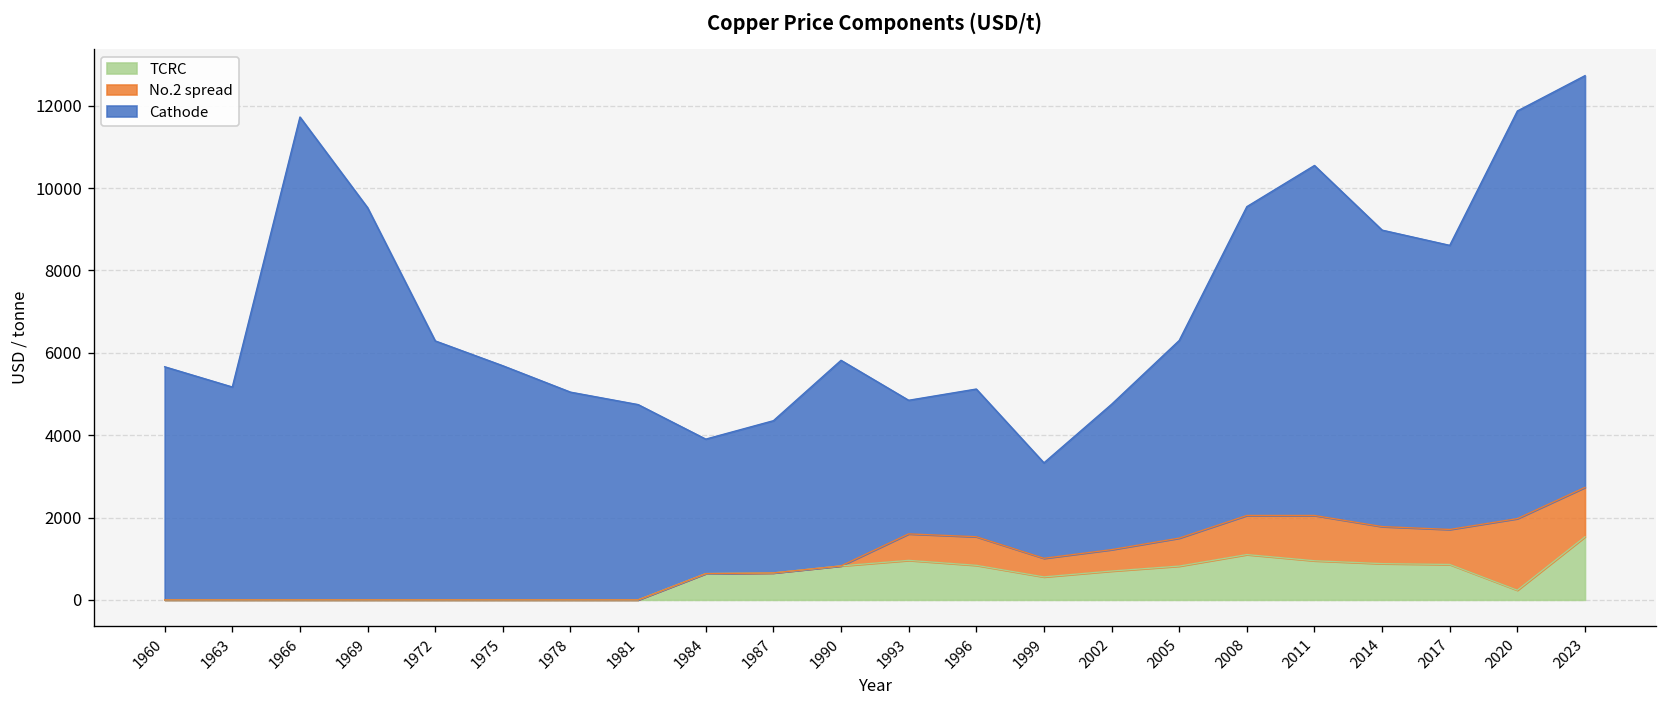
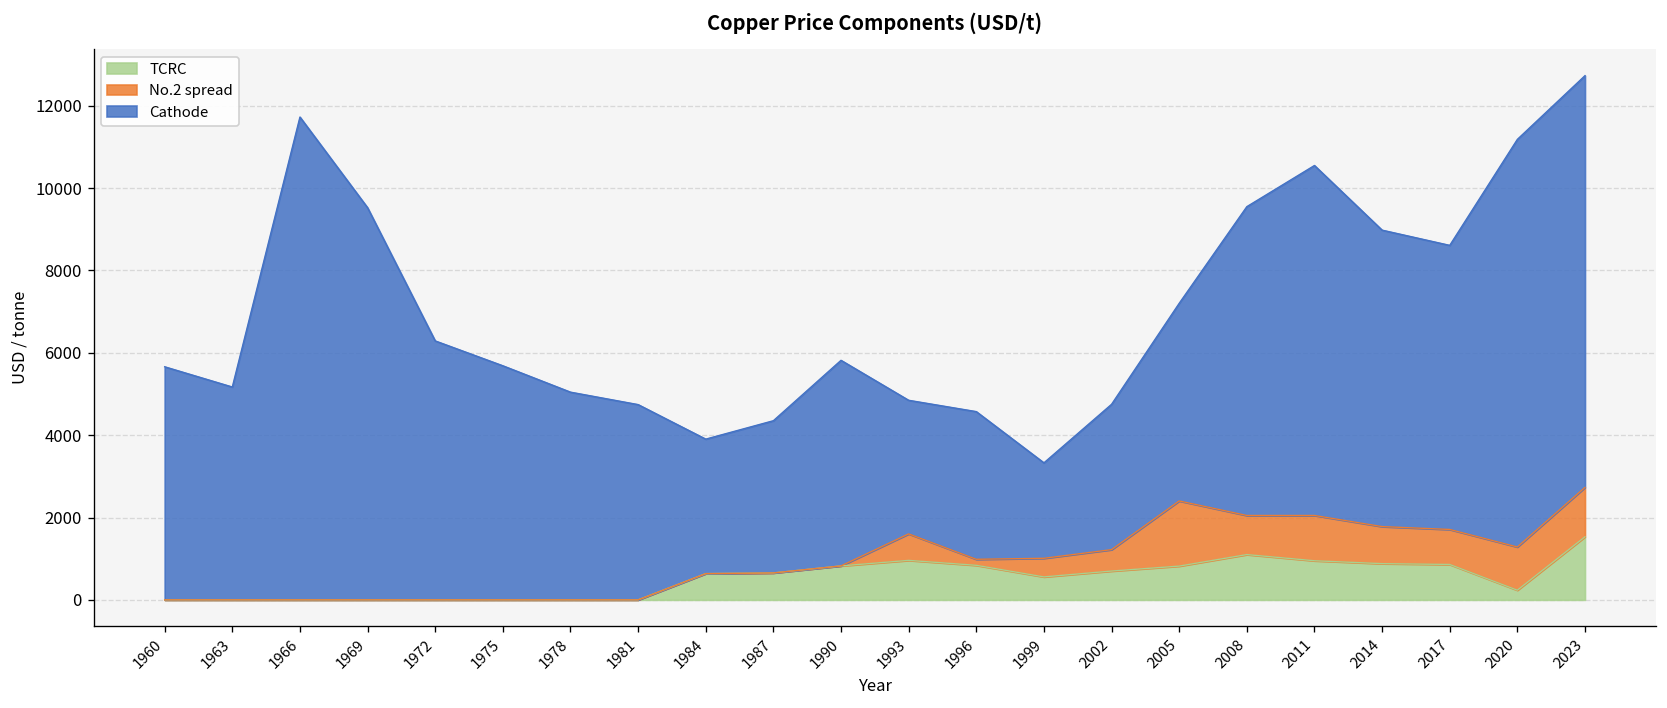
  {
    "TCRC": {
      "1993": 1000,
      "1996": 800,
      "1999": 600,
      "2002": 700,
      "2005": 800,
      "2008": 1100,
      "2011": 1000,
      "2014": 900,
      "2017": 900,
      "2020": 200,
      "2023": 1500
    },
    "No.2 spread": {
      "1993": 600,
-     "1996": 700,
+     "1996": 100,
      "1999": 500,
      "2002": 500,
-     "2005": 700,
+     "2005": 1600,
      "2008": 1000,
      "2011": 1100,
      "2014": 900,
      "2017": 900,
-     "2020": 1700,
+     "2020": 1100,
      "2023": 1200
    },
    "Cathode": {
      "1960": 5700,
      "1963": 5200,
      "1966": 11700,
      "1969": 9500,
      "1972": 6300,
      "1975": 5700,
      "1978": 5000,
      "1981": 4700,
      "1984": 3300,
      "1987": 3700,
      "1990": 5000,
      "1993": 3200,
      "1996": 3600,
      "1999": 2300,
      "2002": 3500,
      "2005": 4800,
      "2008": 7500,
      "2011": 8500,
      "2014": 7200,
      "2017": 6900,
      "2020": 9900,
      "2023": 10000
    }
  }
